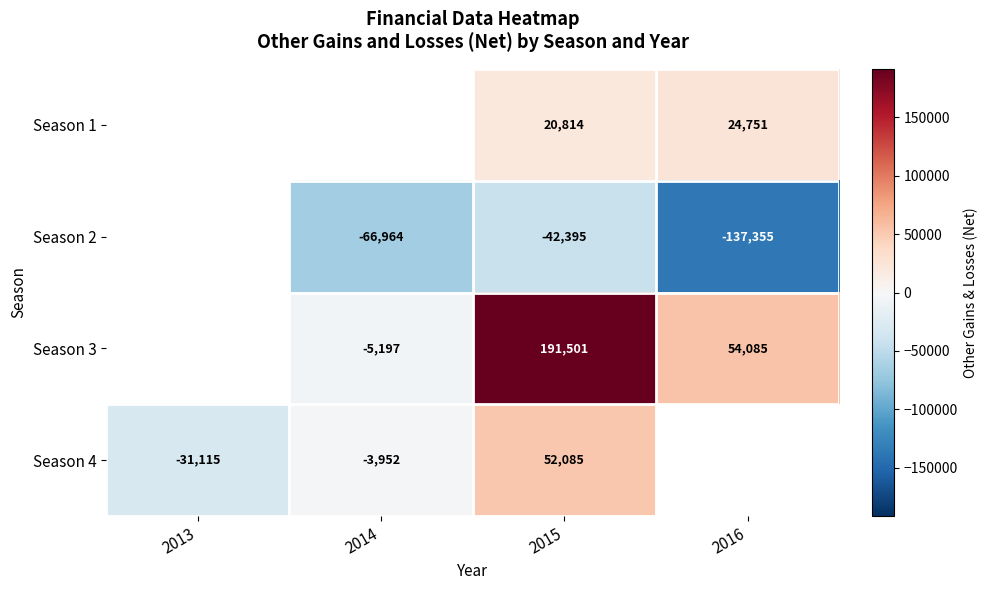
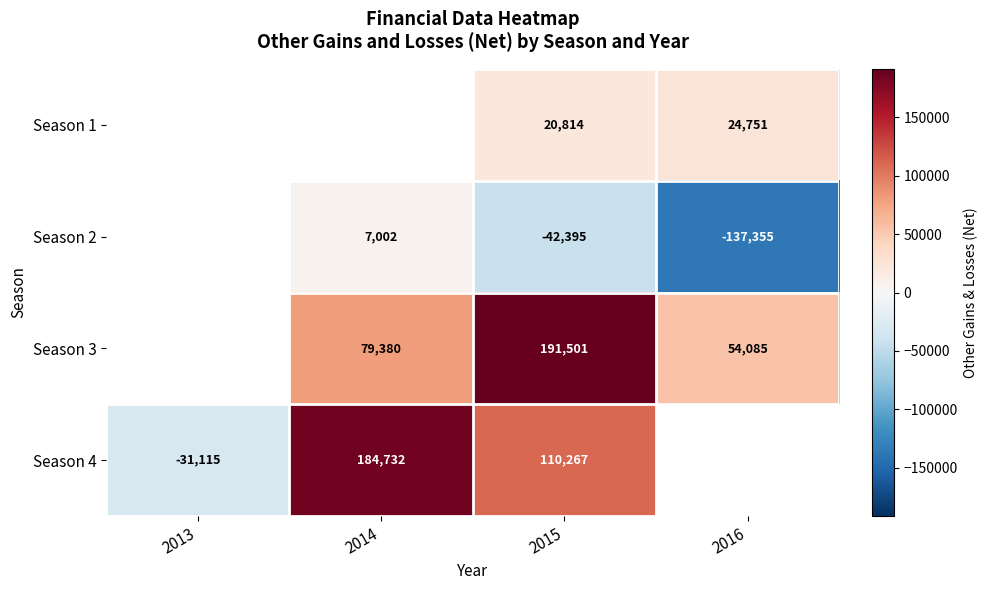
  {
    "Season 1": {
      "2015": "20,814",
      "2016": "24,751"
    },
    "Season 2": {
-     "2014": "-66,964",
+     "2014": "7,002",
      "2015": "-42,395",
      "2016": "-137,355"
    },
    "Season 3": {
-     "2014": "-5,197",
+     "2014": "79,380",
      "2015": "191,501",
      "2016": "54,085"
    },
    "Season 4": {
      "2013": "-31,115",
-     "2014": "-3,952",
-     "2015": "52,085"
+     "2014": "184,732",
+     "2015": "110,267"
    }
  }
